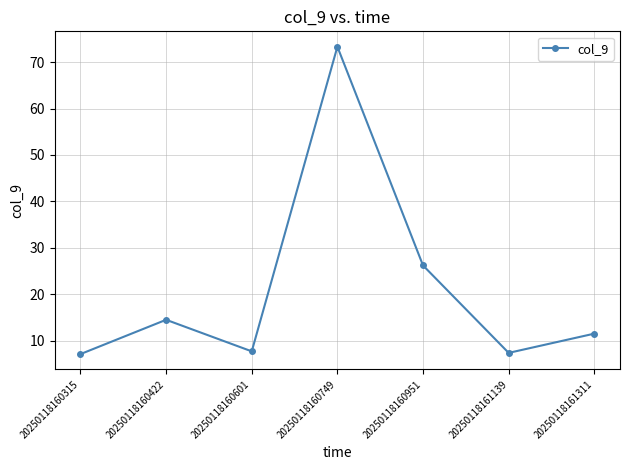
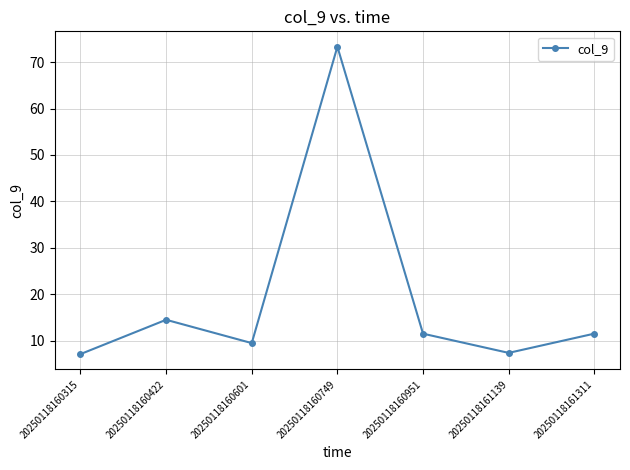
  {
    "20250118160315": 7,
    "20250118160422": 14,
-   "20250118160601": 8,
+   "20250118160601": 9,
    "20250118160749": 73,
-   "20250118160951": 26,
+   "20250118160951": 12,
    "20250118161139": 7,
    "20250118161311": 12
  }
